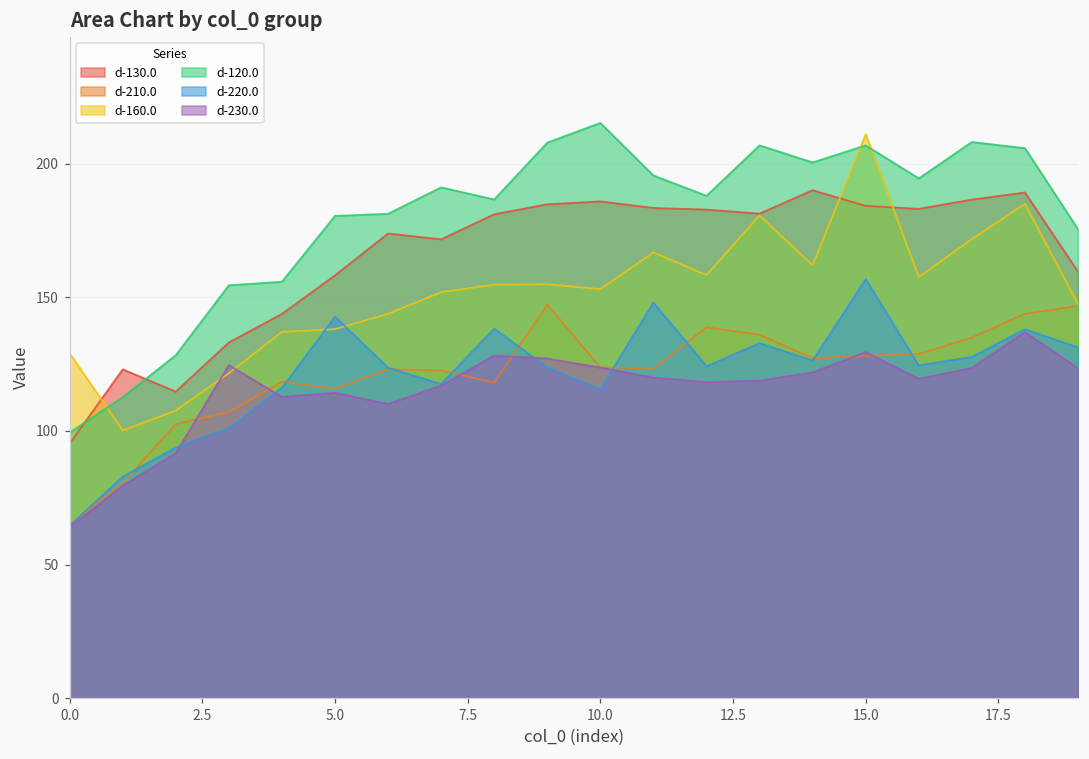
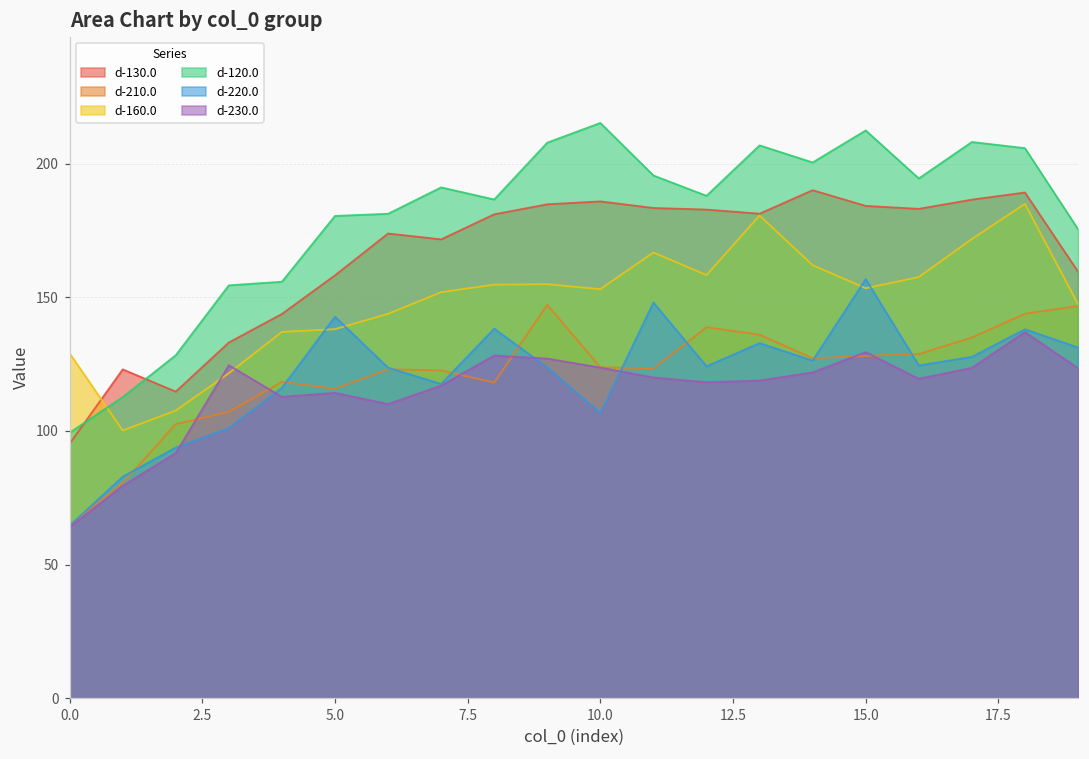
  {
    "d-160.0": {
      "0.0": 129,
      "5.0": 138,
      "10.0": 153,
-     "15.0": 211
+     "15.0": 153
    },
    "d-120.0": {
      "0.0": 99,
      "5.0": 180,
      "10.0": 215,
-     "15.0": 207
+     "15.0": 212
    },
    "d-220.0": {
      "5.0": 143,
-     "10.0": 116,
+     "10.0": 107,
      "15.0": 157
    },
    "d-230.0": {
      "5.0": 114,
      "15.0": 129
    }
  }
